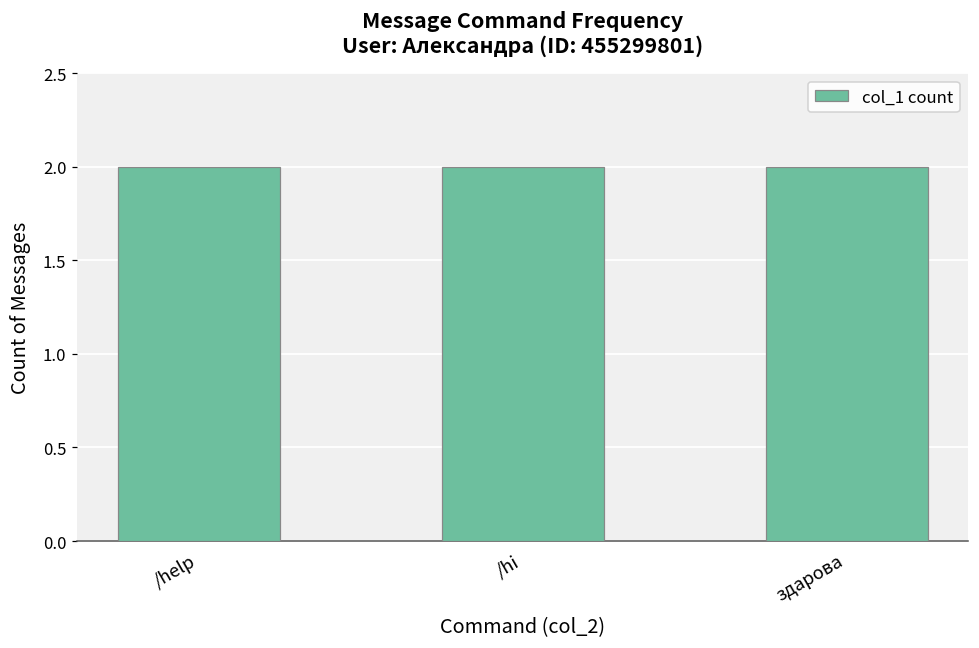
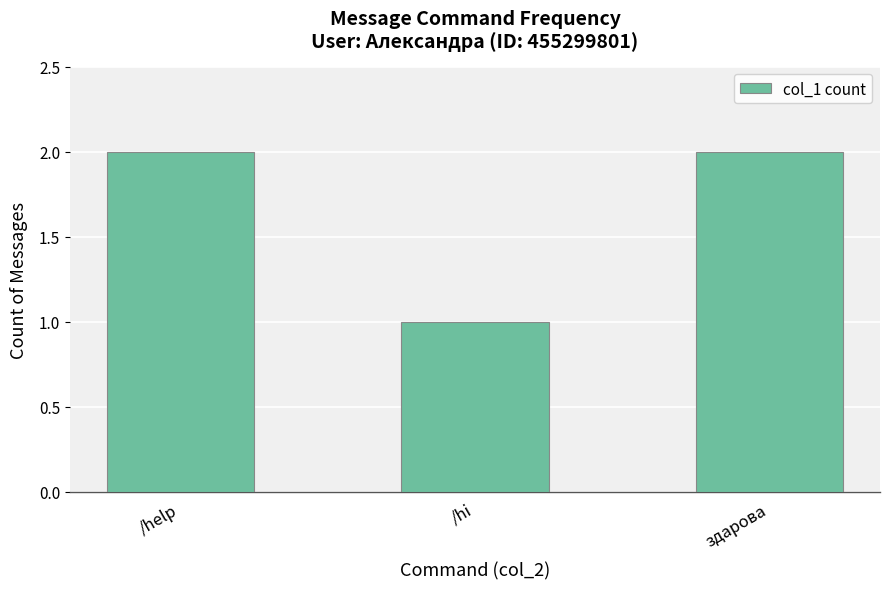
  {
    "/help": 2,
-   "/hi": 2,
+   "/hi": 1,
    "здарова": 2
  }
